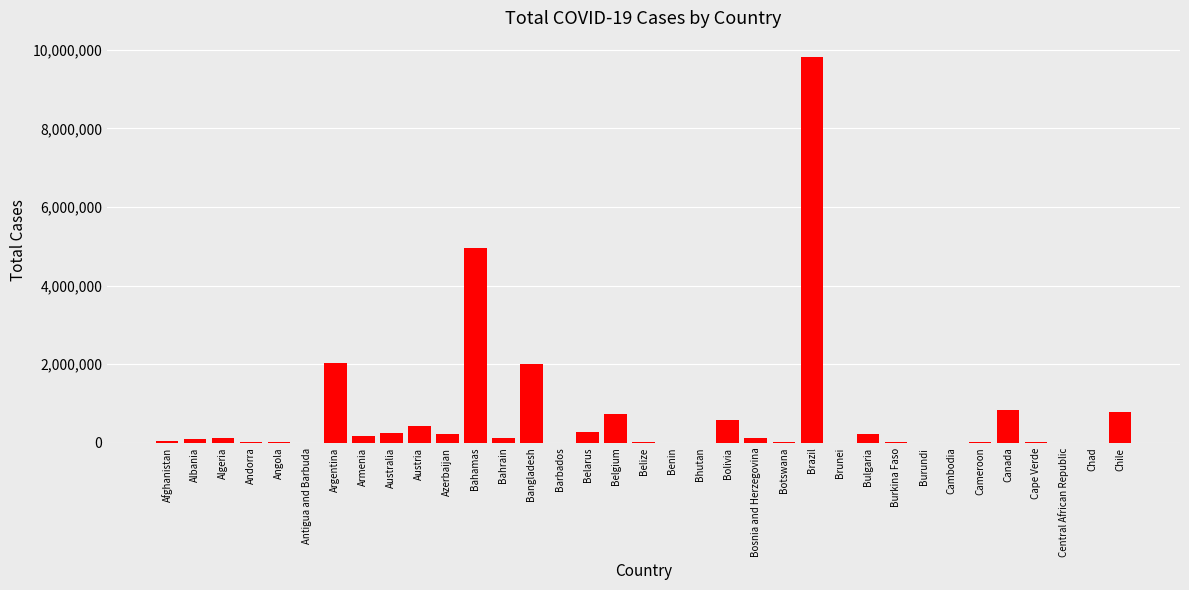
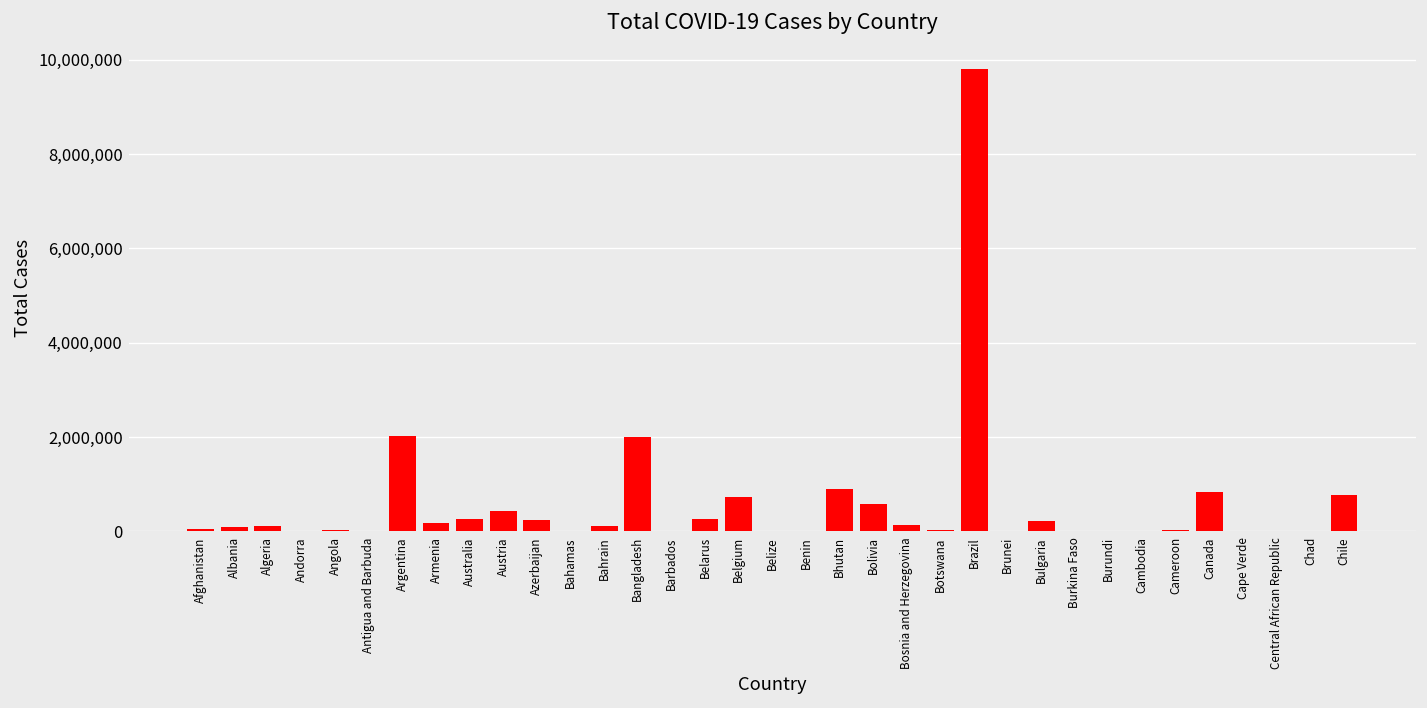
  {
    "Albania": "100,000",
    "Algeria": "100,000",
    "Argentina": "2,000,000",
    "Armenia": "200,000",
    "Australia": "300,000",
    "Austria": "400,000",
    "Azerbaijan": "200,000",
-   "Bahamas": "4,900,000",
+   "Bahamas": "0",
    "Bahrain": "100,000",
    "Bangladesh": "2,000,000",
    "Belarus": "300,000",
    "Belgium": "700,000",
-   "Bhutan": "0",
+   "Bhutan": "900,000",
    "Bolivia": "600,000",
    "Bosnia and Herzegovina": "100,000",
    "Brazil": "9,800,000",
    "Bulgaria": "200,000",
    "Canada": "800,000",
    "Chile": "800,000"
  }
